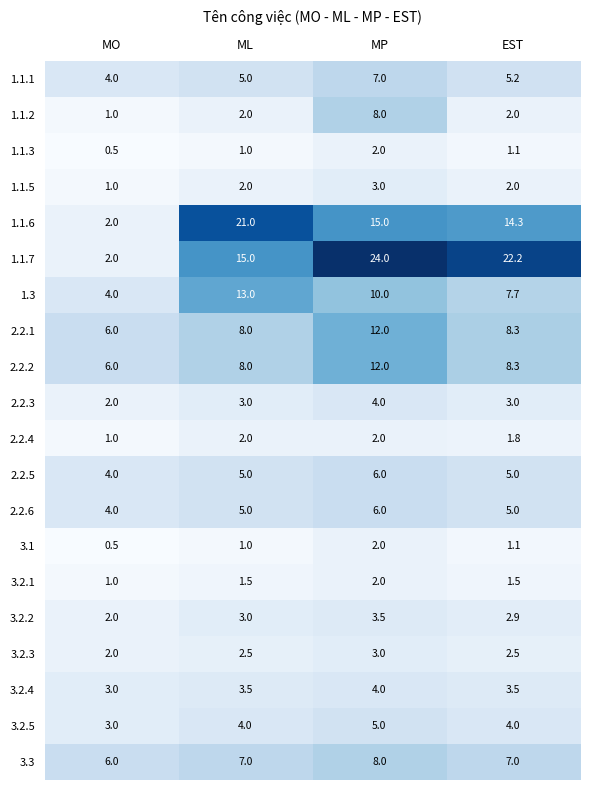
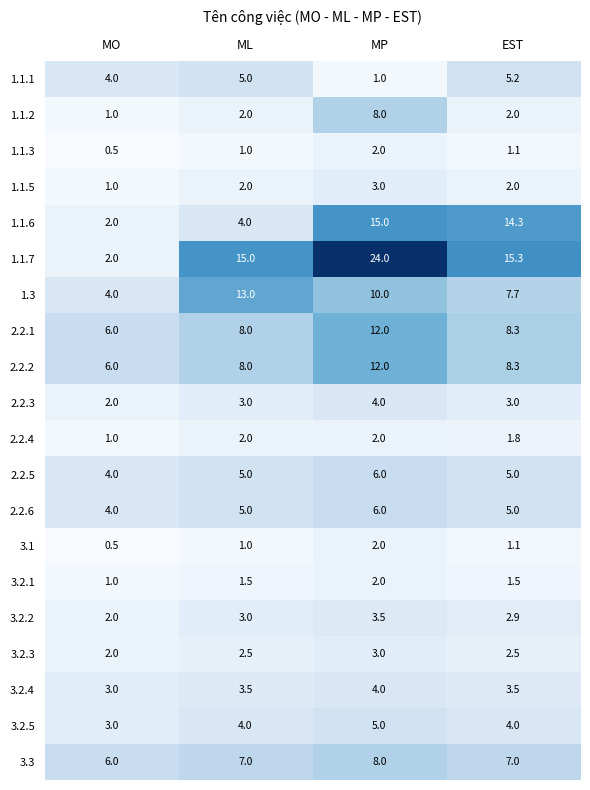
  {
    "1.1.1": {
      "MO": 4.0,
      "ML": 5.0,
-     "MP": 7.0,
+     "MP": 1.0,
      "EST": 5.2
    },
    "1.1.2": {
      "MO": 1.0,
      "ML": 2.0,
      "MP": 8.0,
      "EST": 2.0
    },
    "1.1.3": {
      "MO": 0.5,
      "ML": 1.0,
      "MP": 2.0,
      "EST": 1.1
    },
    "1.1.5": {
      "MO": 1.0,
      "ML": 2.0,
      "MP": 3.0,
      "EST": 2.0
    },
    "1.1.6": {
      "MO": 2.0,
-     "ML": 21.0,
+     "ML": 4.0,
      "MP": 15.0,
      "EST": 14.3
    },
    "1.1.7": {
      "MO": 2.0,
      "ML": 15.0,
      "MP": 24.0,
-     "EST": 22.2
+     "EST": 15.3
    },
    "1.3": {
      "MO": 4.0,
      "ML": 13.0,
      "MP": 10.0,
      "EST": 7.7
    },
    "2.2.1": {
      "MO": 6.0,
      "ML": 8.0,
      "MP": 12.0,
      "EST": 8.3
    },
    "2.2.2": {
      "MO": 6.0,
      "ML": 8.0,
      "MP": 12.0,
      "EST": 8.3
    },
    "2.2.3": {
      "MO": 2.0,
      "ML": 3.0,
      "MP": 4.0,
      "EST": 3.0
    },
    "2.2.4": {
      "MO": 1.0,
      "ML": 2.0,
      "MP": 2.0,
      "EST": 1.8
    },
    "2.2.5": {
      "MO": 4.0,
      "ML": 5.0,
      "MP": 6.0,
      "EST": 5.0
    },
    "2.2.6": {
      "MO": 4.0,
      "ML": 5.0,
      "MP": 6.0,
      "EST": 5.0
    },
    "3.1": {
      "MO": 0.5,
      "ML": 1.0,
      "MP": 2.0,
      "EST": 1.1
    },
    "3.2.1": {
      "MO": 1.0,
      "ML": 1.5,
      "MP": 2.0,
      "EST": 1.5
    },
    "3.2.2": {
      "MO": 2.0,
      "ML": 3.0,
      "MP": 3.5,
      "EST": 2.9
    },
    "3.2.3": {
      "MO": 2.0,
      "ML": 2.5,
      "MP": 3.0,
      "EST": 2.5
    },
    "3.2.4": {
      "MO": 3.0,
      "ML": 3.5,
      "MP": 4.0,
      "EST": 3.5
    },
    "3.2.5": {
      "MO": 3.0,
      "ML": 4.0,
      "MP": 5.0,
      "EST": 4.0
    },
    "3.3": {
      "MO": 6.0,
      "ML": 7.0,
      "MP": 8.0,
      "EST": 7.0
    }
  }
